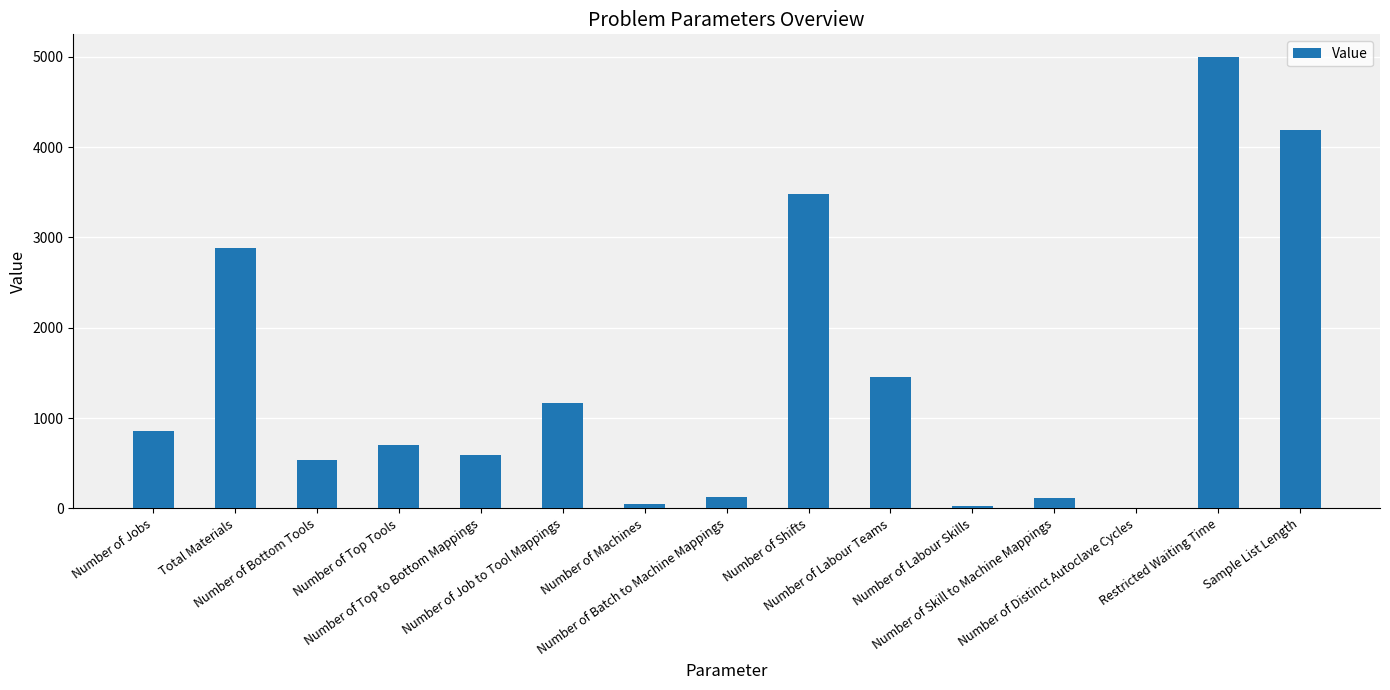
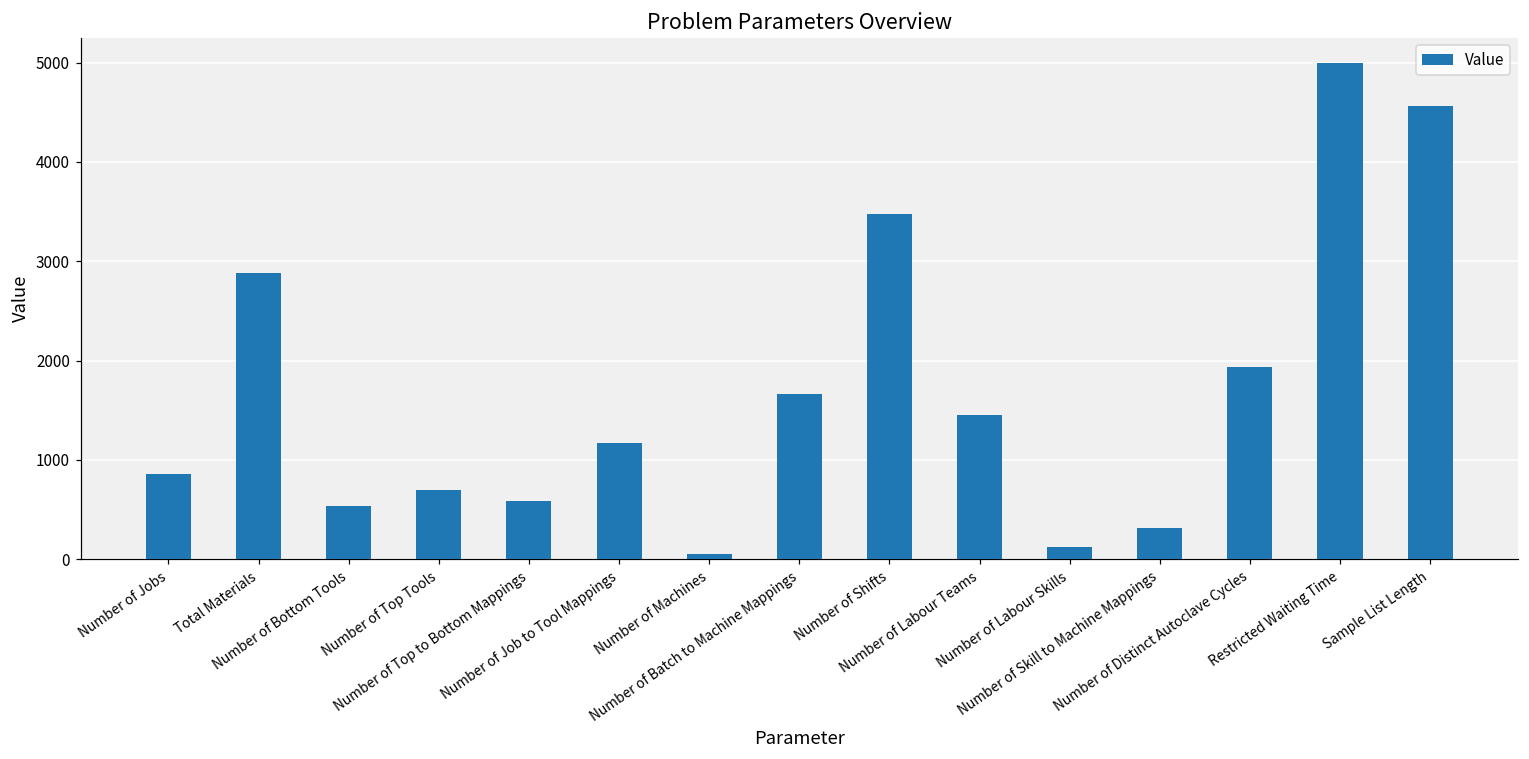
  {
    "Number of Jobs": 900,
    "Total Materials": 2900,
    "Number of Bottom Tools": 500,
    "Number of Top Tools": 700,
    "Number of Top to Bottom Mappings": 600,
    "Number of Job to Tool Mappings": 1200,
    "Number of Machines": 0,
-   "Number of Batch to Machine Mappings": 100,
+   "Number of Batch to Machine Mappings": 1700,
    "Number of Shifts": 3500,
    "Number of Labour Teams": 1500,
-   "Number of Labour Skills": 0,
-   "Number of Skill to Machine Mappings": 100,
-   "Number of Distinct Autoclave Cycles": 0,
+   "Number of Labour Skills": 100,
+   "Number of Skill to Machine Mappings": 300,
+   "Number of Distinct Autoclave Cycles": 1900,
    "Restricted Waiting Time": 5000,
-   "Sample List Length": 4200
+   "Sample List Length": 4600
  }
